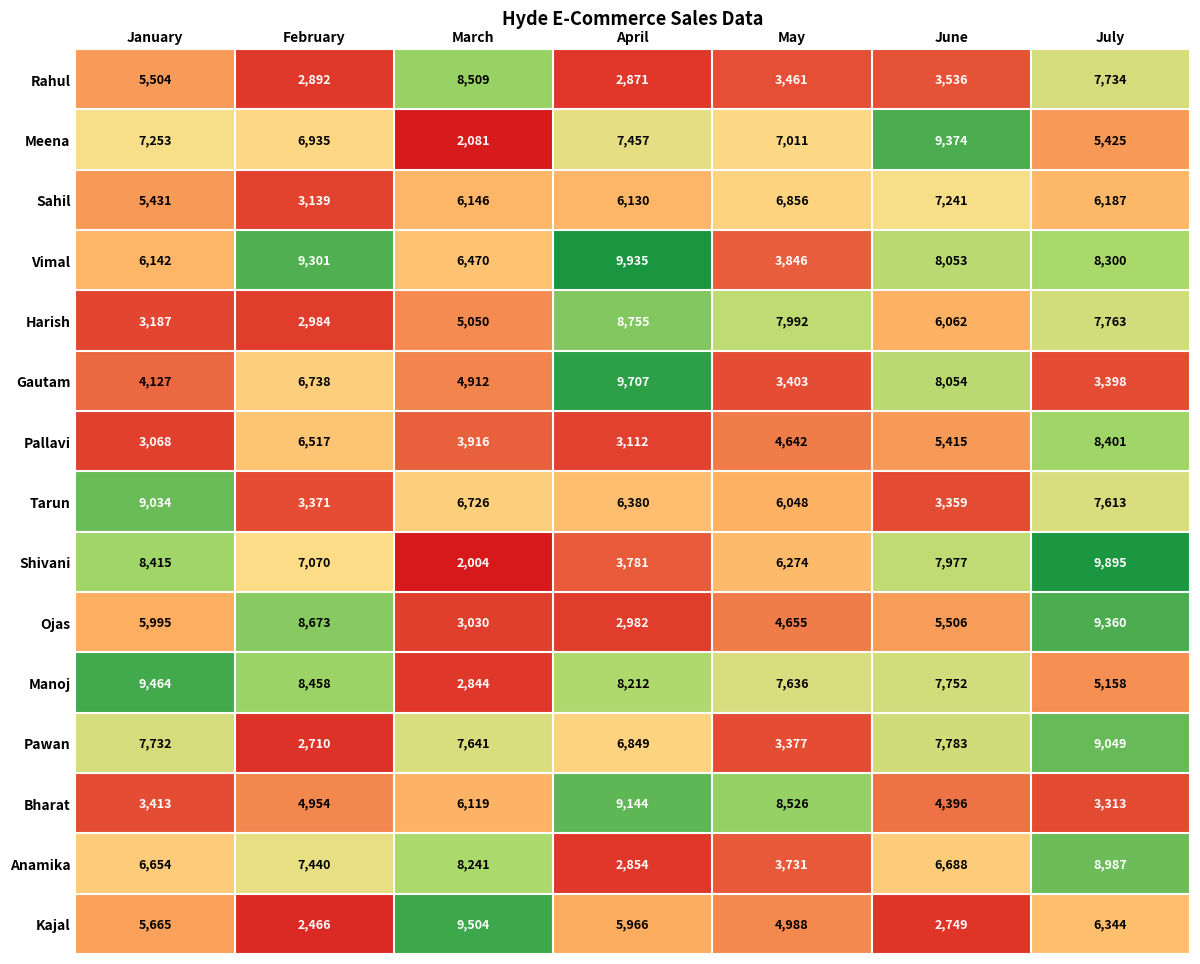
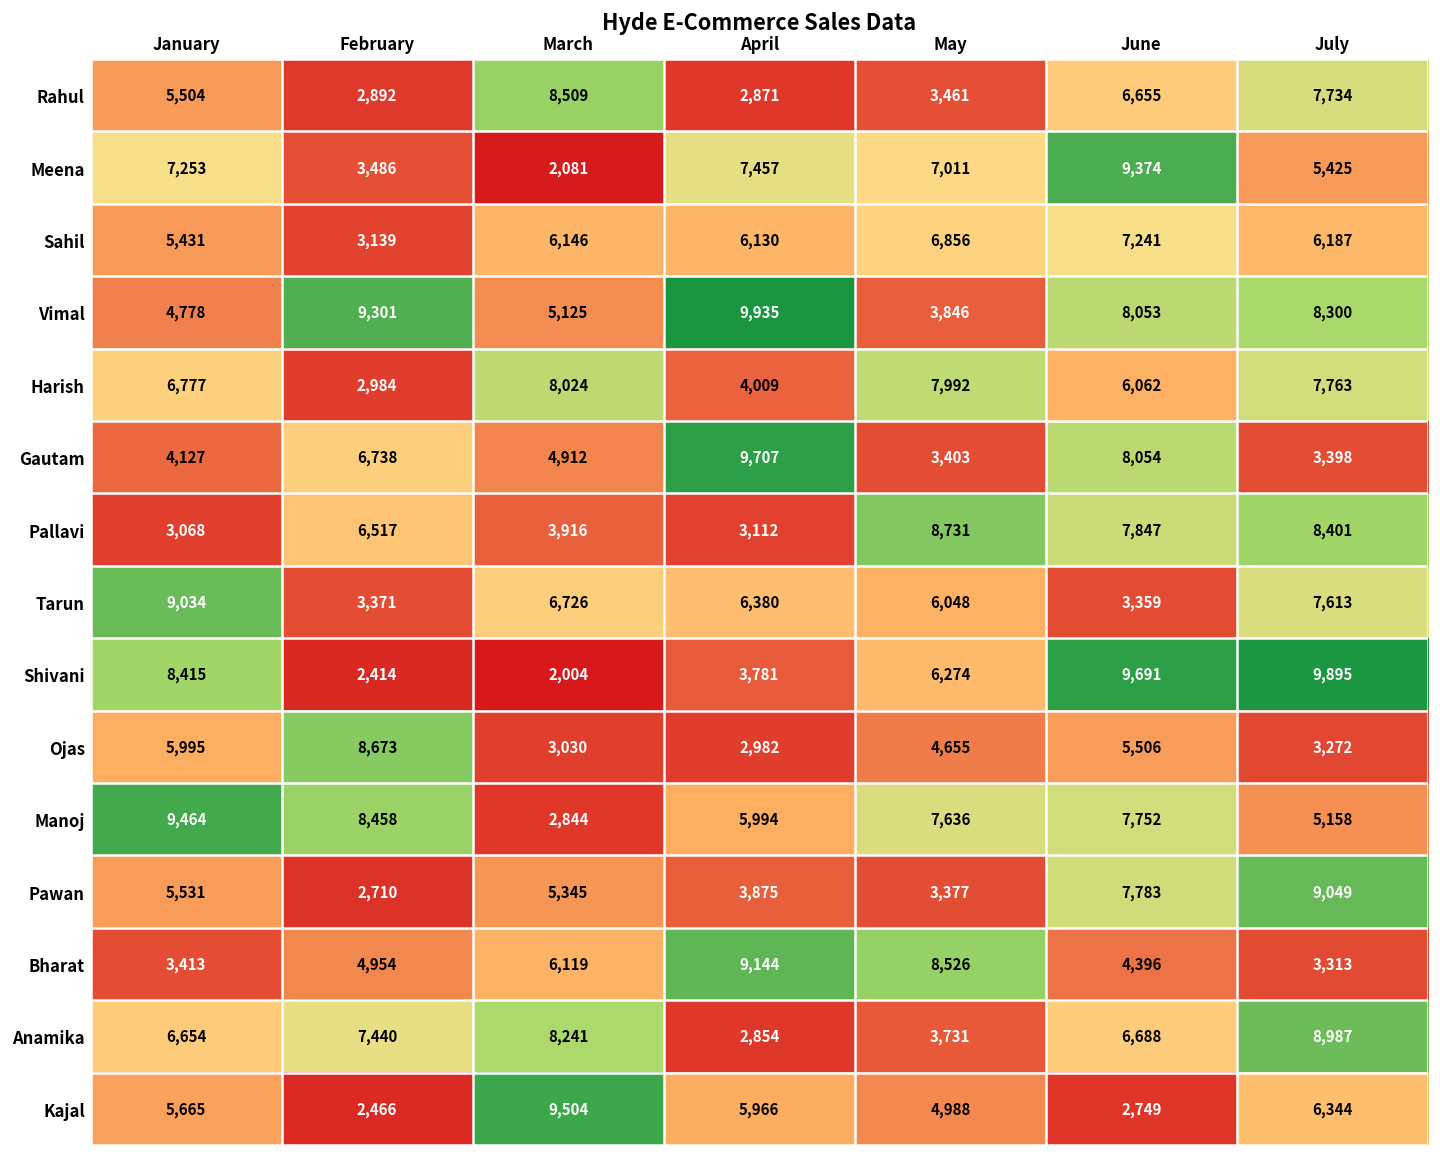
  {
    "Rahul": {
      "January": "5,504",
      "February": "2,892",
      "March": "8,509",
      "April": "2,871",
      "May": "3,461",
-     "June": "3,536",
+     "June": "6,655",
      "July": "7,734"
    },
    "Meena": {
      "January": "7,253",
-     "February": "6,935",
+     "February": "3,486",
      "March": "2,081",
      "April": "7,457",
      "May": "7,011",
      "June": "9,374",
      "July": "5,425"
    },
    "Sahil": {
      "January": "5,431",
      "February": "3,139",
      "March": "6,146",
      "April": "6,130",
      "May": "6,856",
      "June": "7,241",
      "July": "6,187"
    },
    "Vimal": {
-     "January": "6,142",
+     "January": "4,778",
      "February": "9,301",
-     "March": "6,470",
+     "March": "5,125",
      "April": "9,935",
      "May": "3,846",
      "June": "8,053",
      "July": "8,300"
    },
    "Harish": {
-     "January": "3,187",
+     "January": "6,777",
      "February": "2,984",
-     "March": "5,050",
-     "April": "8,755",
+     "March": "8,024",
+     "April": "4,009",
      "May": "7,992",
      "June": "6,062",
      "July": "7,763"
    },
    "Gautam": {
      "January": "4,127",
      "February": "6,738",
      "March": "4,912",
      "April": "9,707",
      "May": "3,403",
      "June": "8,054",
      "July": "3,398"
    },
    "Pallavi": {
      "January": "3,068",
      "February": "6,517",
      "March": "3,916",
      "April": "3,112",
-     "May": "4,642",
-     "June": "5,415",
+     "May": "8,731",
+     "June": "7,847",
      "July": "8,401"
    },
    "Tarun": {
      "January": "9,034",
      "February": "3,371",
      "March": "6,726",
      "April": "6,380",
      "May": "6,048",
      "June": "3,359",
      "July": "7,613"
    },
    "Shivani": {
      "January": "8,415",
-     "February": "7,070",
+     "February": "2,414",
      "March": "2,004",
      "April": "3,781",
      "May": "6,274",
-     "June": "7,977",
+     "June": "9,691",
      "July": "9,895"
    },
    "Ojas": {
      "January": "5,995",
      "February": "8,673",
      "March": "3,030",
      "April": "2,982",
      "May": "4,655",
      "June": "5,506",
-     "July": "9,360"
+     "July": "3,272"
    },
    "Manoj": {
      "January": "9,464",
      "February": "8,458",
      "March": "2,844",
-     "April": "8,212",
+     "April": "5,994",
      "May": "7,636",
      "June": "7,752",
      "July": "5,158"
    },
    "Pawan": {
-     "January": "7,732",
+     "January": "5,531",
      "February": "2,710",
-     "March": "7,641",
-     "April": "6,849",
+     "March": "5,345",
+     "April": "3,875",
      "May": "3,377",
      "June": "7,783",
      "July": "9,049"
    },
    "Bharat": {
      "January": "3,413",
      "February": "4,954",
      "March": "6,119",
      "April": "9,144",
      "May": "8,526",
      "June": "4,396",
      "July": "3,313"
    },
    "Anamika": {
      "January": "6,654",
      "February": "7,440",
      "March": "8,241",
      "April": "2,854",
      "May": "3,731",
      "June": "6,688",
      "July": "8,987"
    },
    "Kajal": {
      "January": "5,665",
      "February": "2,466",
      "March": "9,504",
      "April": "5,966",
      "May": "4,988",
      "June": "2,749",
      "July": "6,344"
    }
  }
